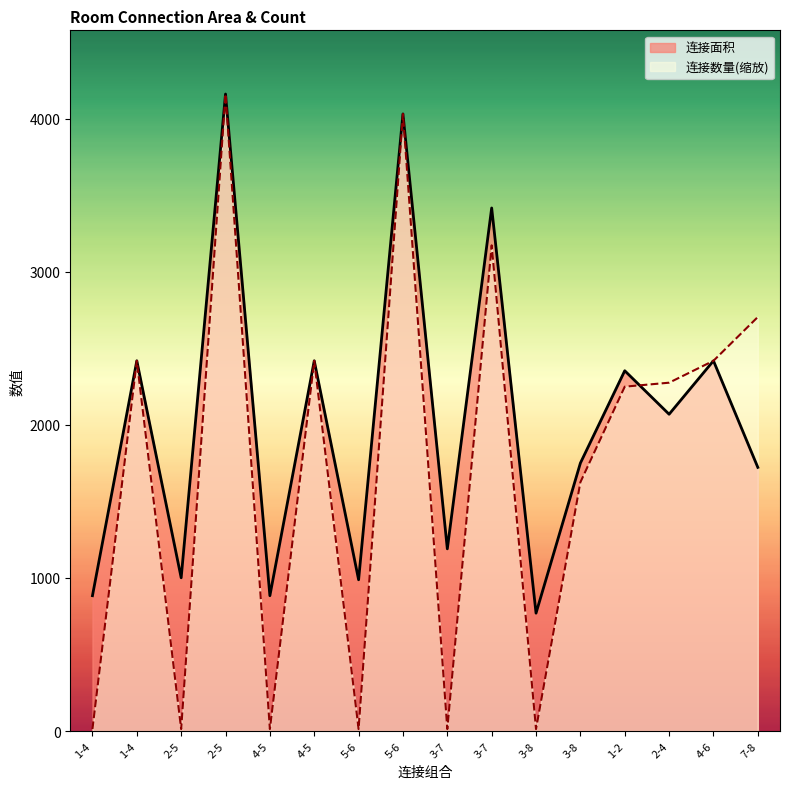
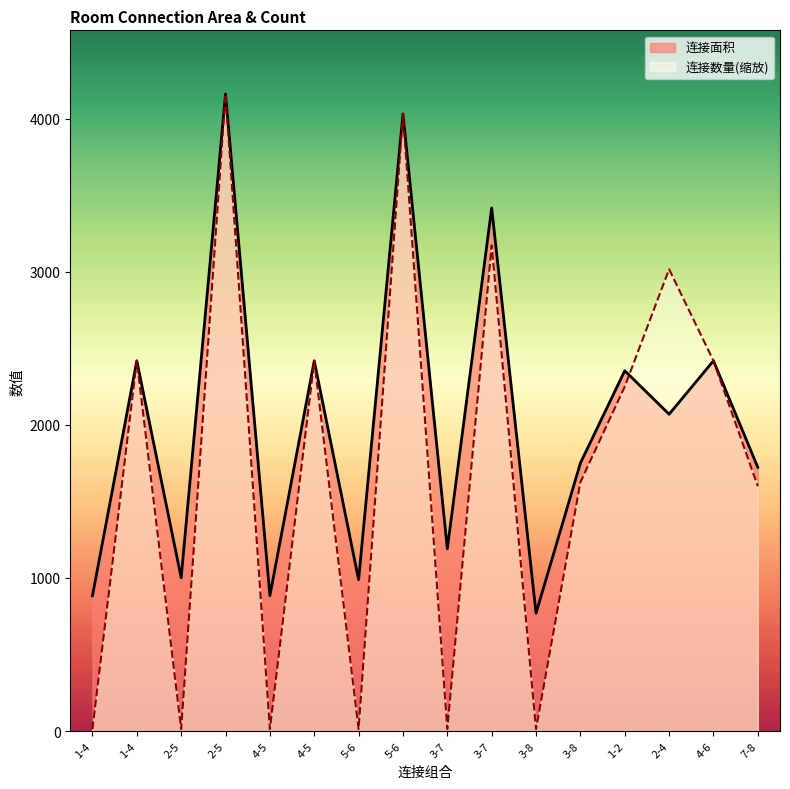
  {
    "连接面积": {
      "1-2": 2350,
      "2-4": 2070,
      "7-8": 1720
    },
    "连接数量(缩放)": {
      "1-2": 2250,
-     "2-4": 2280,
-     "7-8": 2700
+     "2-4": 3020,
+     "7-8": 1600
    }
  }
